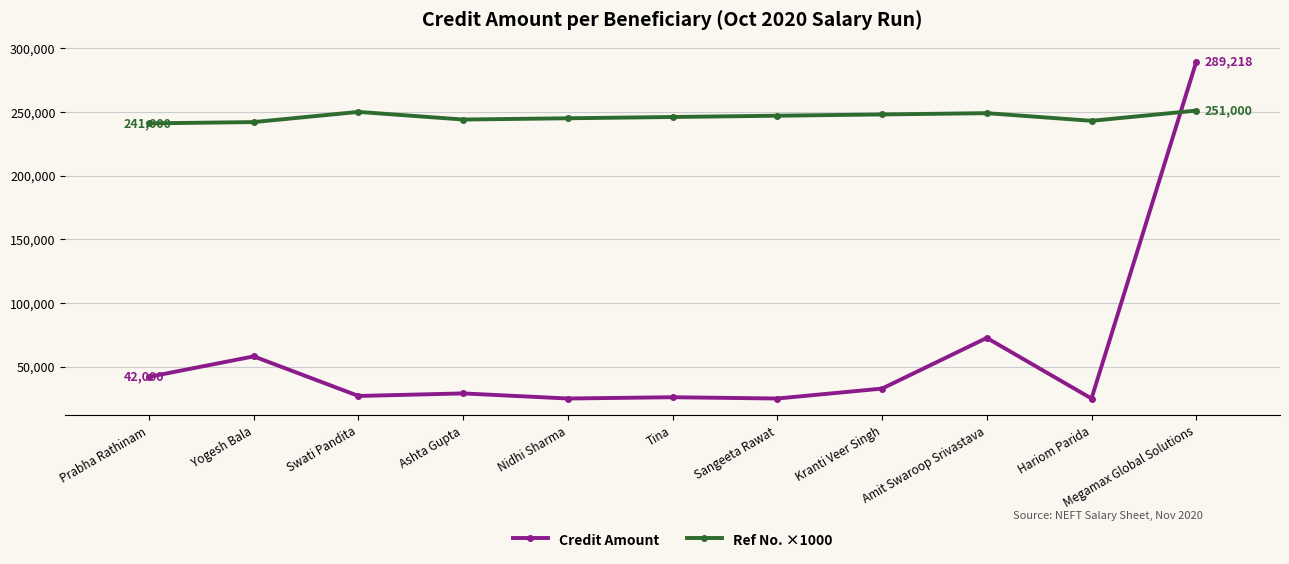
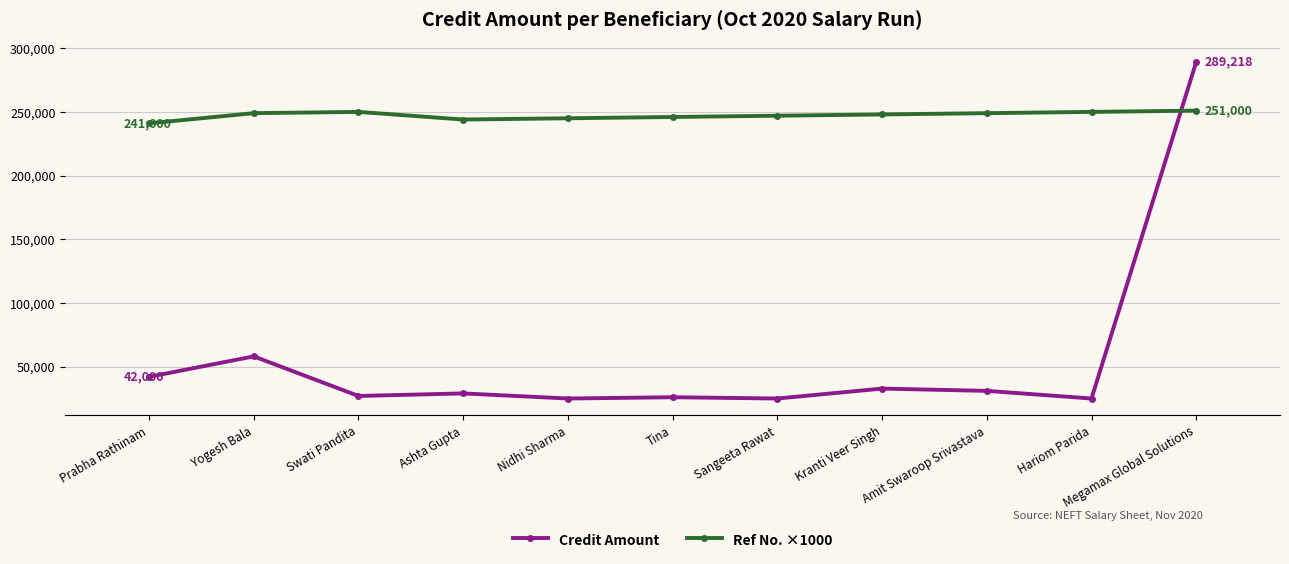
  {
    "Credit Amount": {
      "Yogesh Bala": "58,000",
      "Swati Pandita": "27,000",
      "Ashta Gupta": "29,000",
      "Nidhi Sharma": "25,000",
      "Tina": "26,000",
      "Sangeeta Rawat": "25,000",
      "Kranti Veer Singh": "33,000",
-     "Amit Swaroop Srivastava": "73,000",
+     "Amit Swaroop Srivastava": "31,000",
      "Hariom Parida": "25,000"
    },
    "Ref No. ×1000": {
-     "Yogesh Bala": "242,000",
+     "Yogesh Bala": "249,000",
      "Swati Pandita": "250,000",
      "Ashta Gupta": "244,000",
      "Nidhi Sharma": "245,000",
      "Tina": "246,000",
      "Sangeeta Rawat": "247,000",
      "Kranti Veer Singh": "248,000",
      "Amit Swaroop Srivastava": "249,000",
-     "Hariom Parida": "243,000"
+     "Hariom Parida": "250,000"
    }
  }
